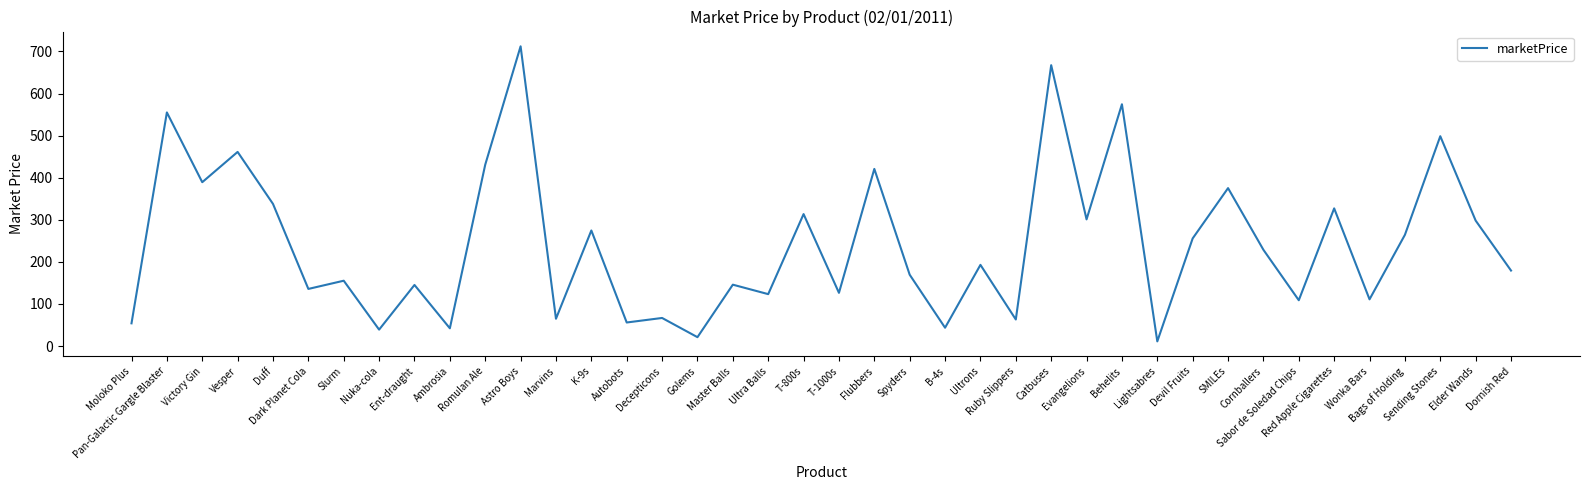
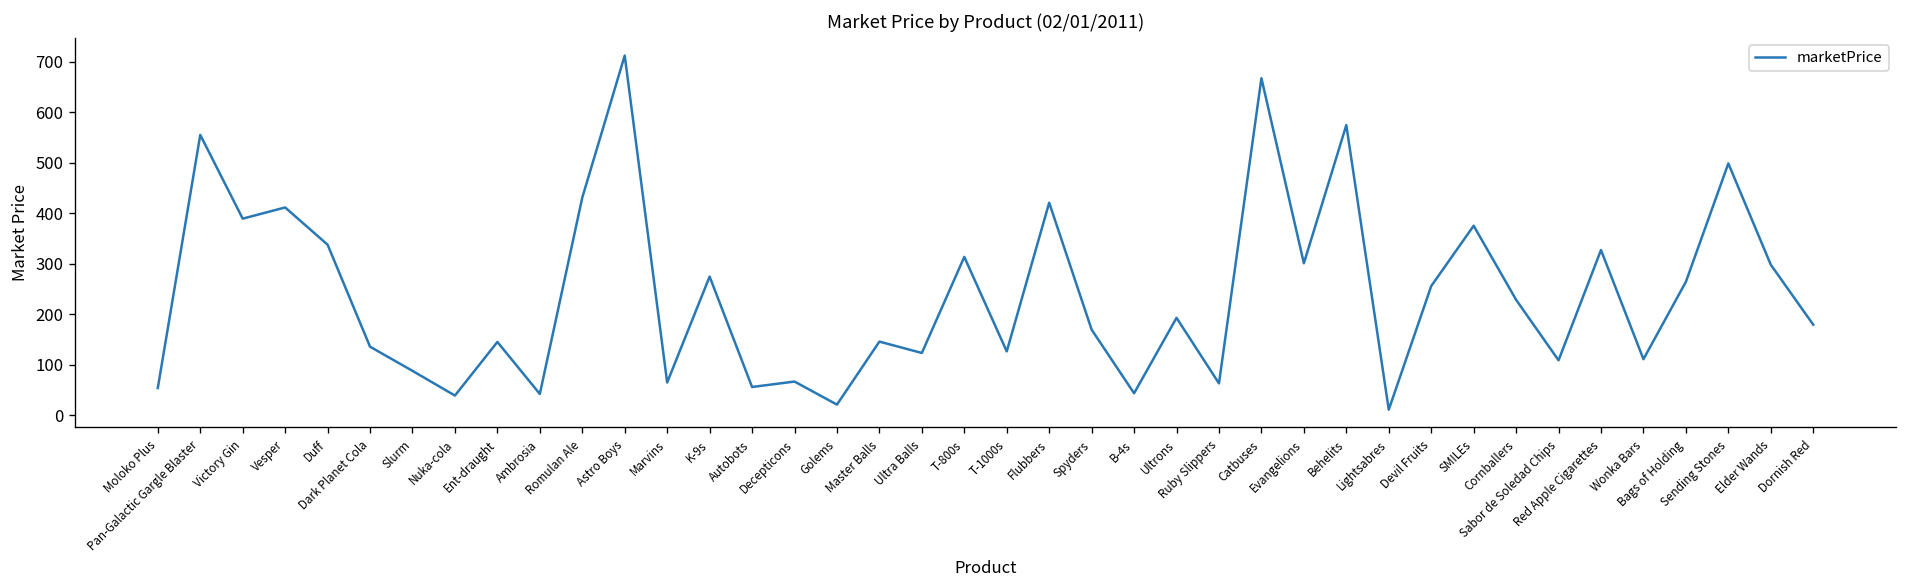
  {
    "Moloko Plus": 50,
    "Pan-Galactic Gargle Blaster": 560,
    "Victory Gin": 390,
-   "Vesper": 460,
+   "Vesper": 410,
    "Duff": 340,
    "Dark Planet Cola": 140,
-   "Slurm": 160,
+   "Slurm": 90,
    "Nuka-cola": 40,
    "Ent-draught": 150,
    "Ambrosia": 40,
    "Romulan Ale": 430,
    "Astro Boys": 710,
    "Marvins": 60,
    "K-9s": 270,
    "Autobots": 60,
    "Decepticons": 70,
    "Golems": 20,
    "Master Balls": 150,
    "Ultra Balls": 120,
    "T-800s": 310,
    "T-1000s": 130,
    "Flubbers": 420,
    "Spyders": 170,
    "B-4s": 40,
    "Ultrons": 190,
    "Ruby Slippers": 60,
    "Catbuses": 670,
    "Evangelions": 300,
    "Behelits": 570,
    "Lightsabres": 10,
    "Devil Fruits": 260,
    "SMILEs": 380,
    "Cornballers": 230,
    "Sabor de Soledad Chips": 110,
    "Red Apple Cigarettes": 330,
    "Wonka Bars": 110,
    "Bags of Holding": 260,
    "Sending Stones": 500,
    "Elder Wands": 300,
    "Dornish Red": 180
  }
